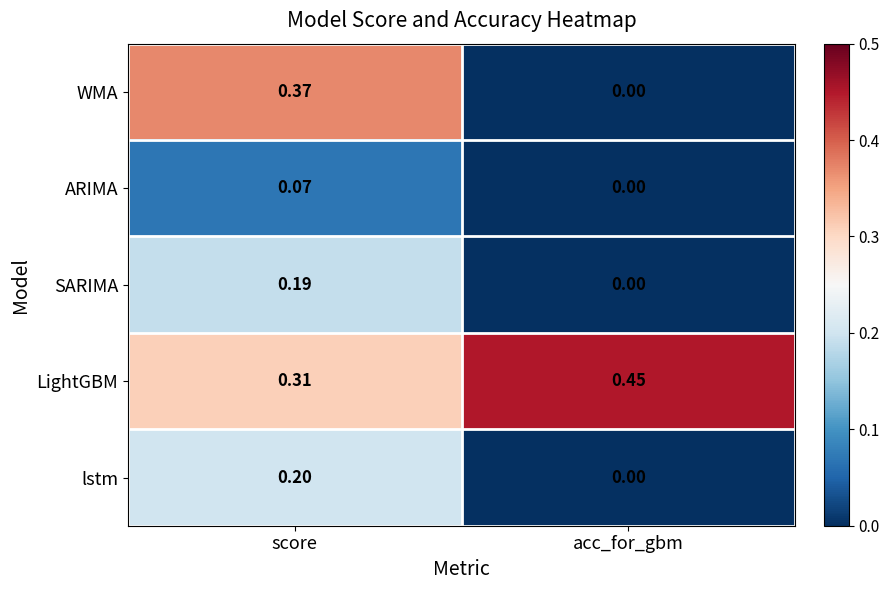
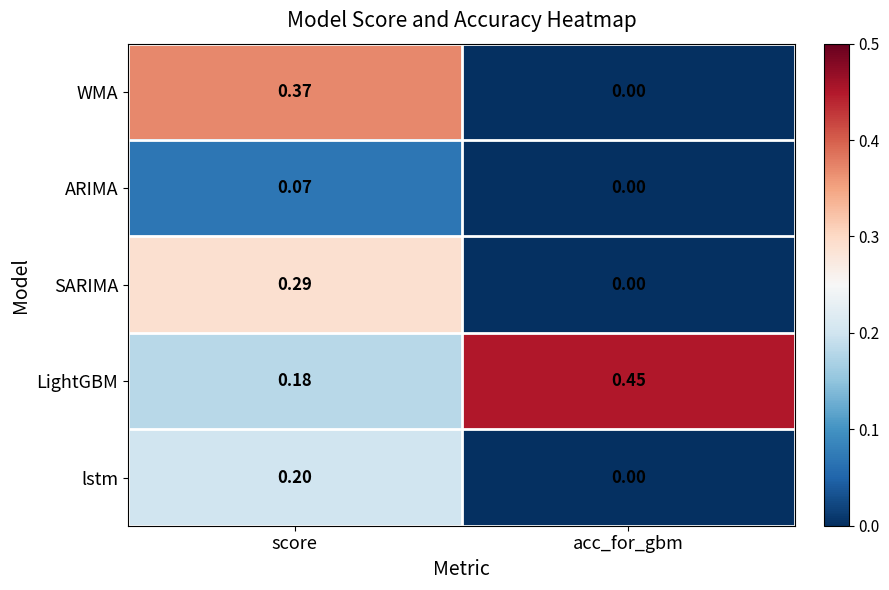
  {
    "WMA": {
      "score": 0.37,
      "acc_for_gbm": 0.00
    },
    "ARIMA": {
      "score": 0.07,
      "acc_for_gbm": 0.00
    },
    "SARIMA": {
-     "score": 0.19,
+     "score": 0.29,
      "acc_for_gbm": 0.00
    },
    "LightGBM": {
-     "score": 0.31,
+     "score": 0.18,
      "acc_for_gbm": 0.45
    },
    "lstm": {
      "score": 0.20,
      "acc_for_gbm": 0.00
    }
  }
